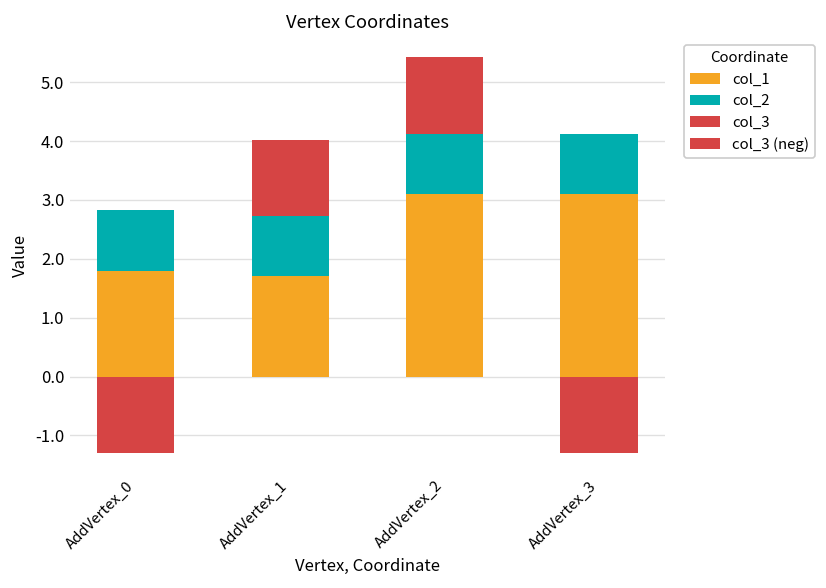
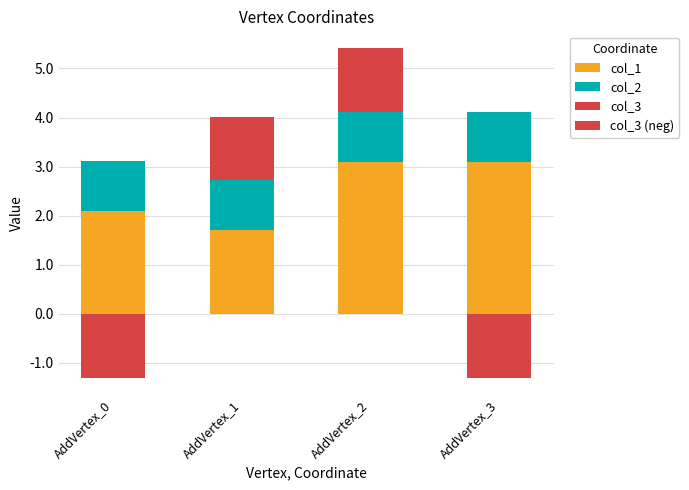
  {
    "col_1": {
-     "AddVertex_0": 1.8,
+     "AddVertex_0": 2.1,
      "AddVertex_1": 1.7,
      "AddVertex_2": 3.1,
      "AddVertex_3": 3.1
    },
    "col_2": {
      "AddVertex_0": 1.0,
      "AddVertex_1": 1.0,
      "AddVertex_2": 1.0,
      "AddVertex_3": 1.0
    }
  }
